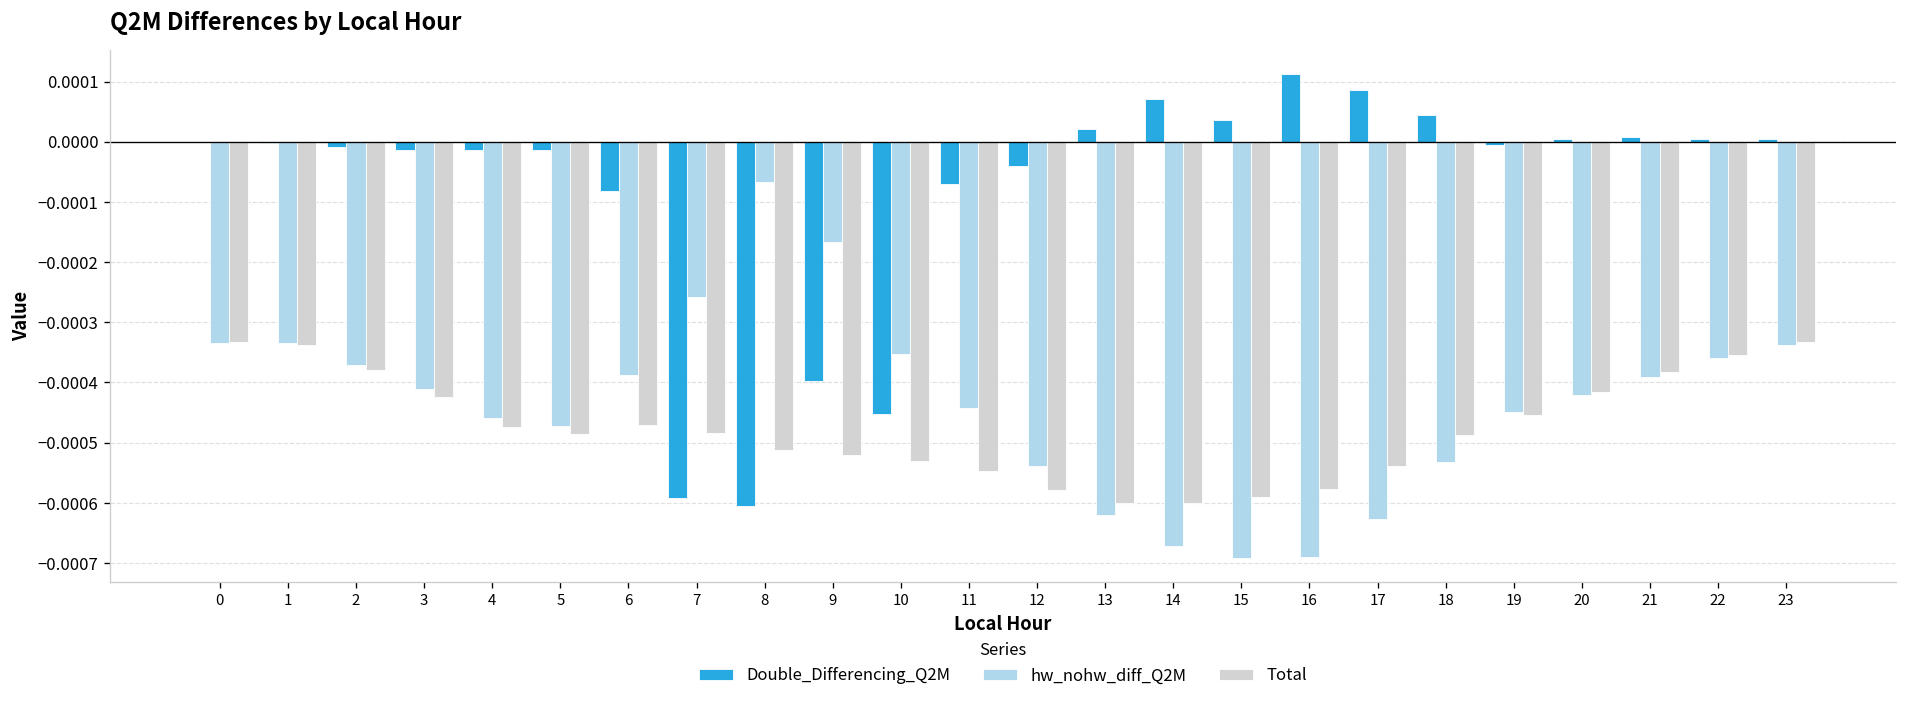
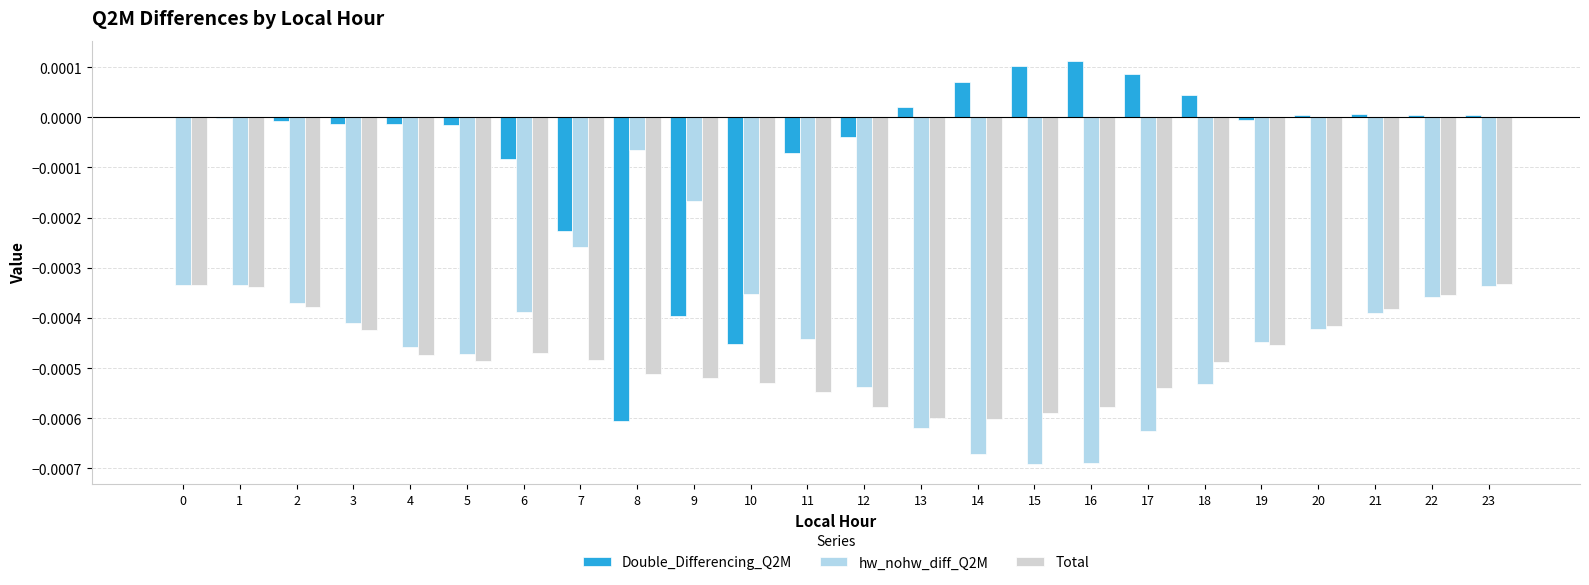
  {
    "Double_Differencing_Q2M": {
      "2": -0.00001,
      "3": -0.00001,
      "4": -0.00001,
      "5": -0.00001,
      "6": -0.00008,
-     "7": -0.00059,
+     "7": -0.00023,
      "8": -0.00061,
      "9": -0.00040,
      "10": -0.00045,
      "11": -0.00007,
      "12": -0.00004,
      "13": 0.00002,
      "14": 0.00007,
-     "15": 0.00004,
+     "15": 0.00010,
      "16": 0.00011,
      "17": 0.00009,
      "18": 0.00004,
      "19": 0.00000,
      "20": 0.00001,
      "21": 0.00001
    }
  }
